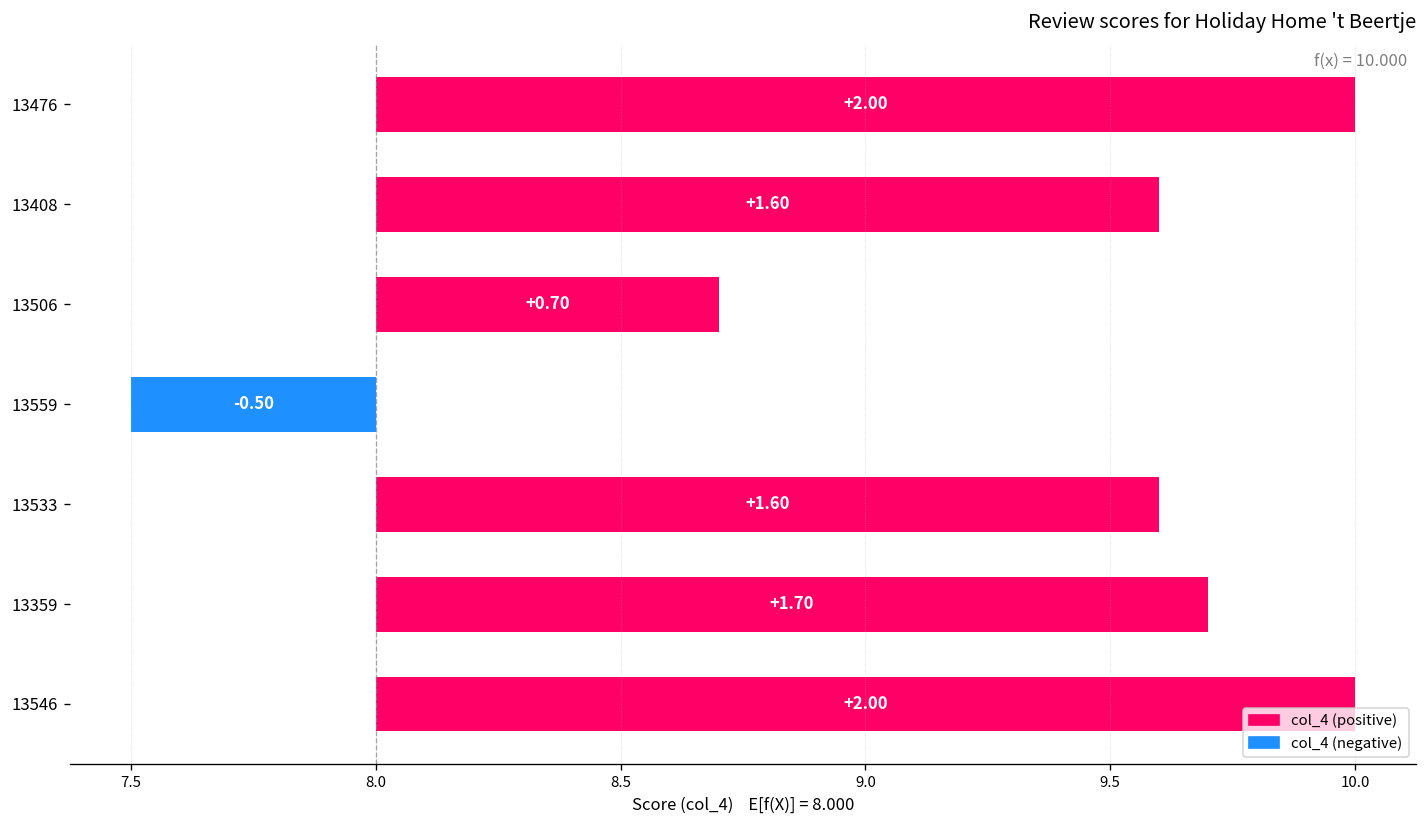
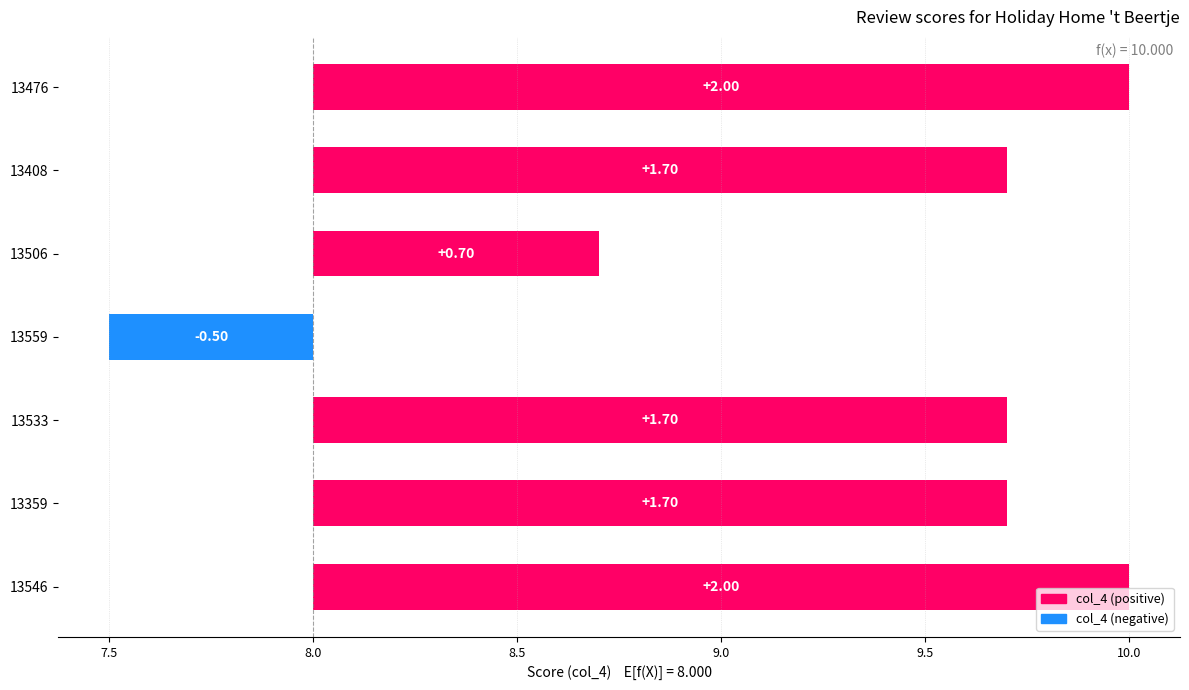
  {
    "13476": "+2.00",
-   "13408": "+1.60",
+   "13408": "+1.70",
    "13506": "+0.70",
    "13559": "-0.50",
-   "13533": "+1.60",
+   "13533": "+1.70",
    "13359": "+1.70",
    "13546": "+2.00"
  }
